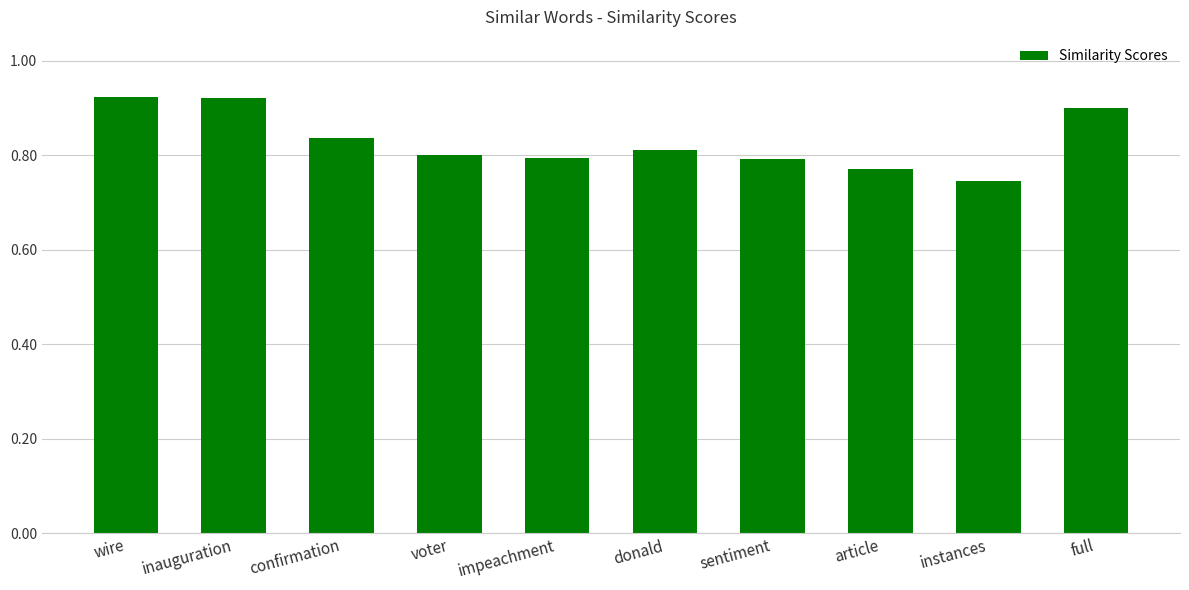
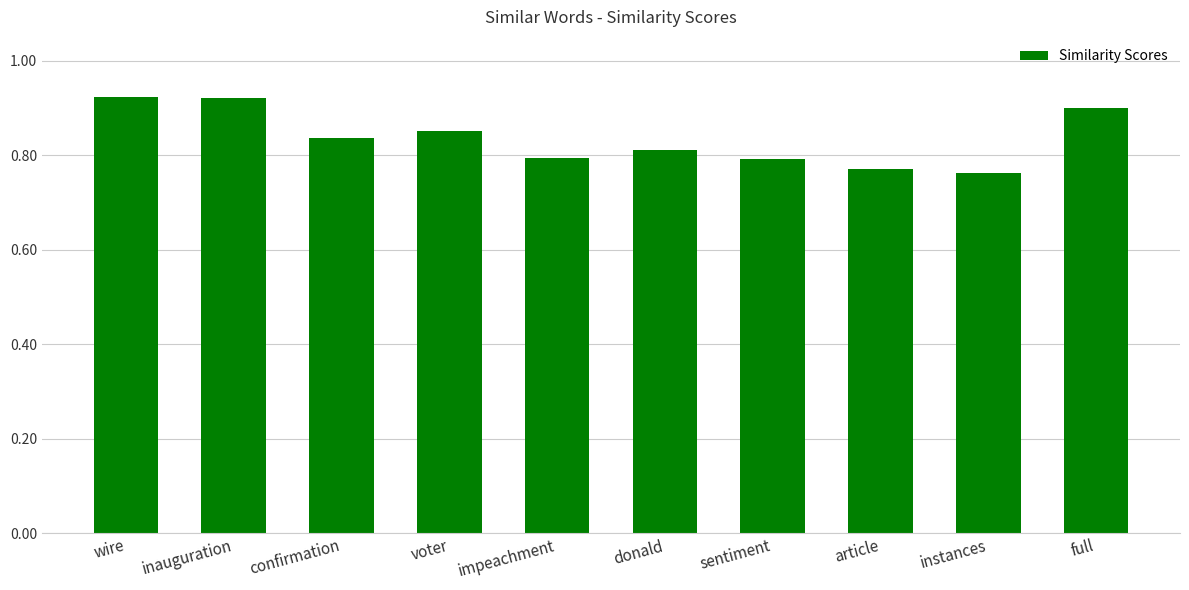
  {
    "wire": 0.92,
    "inauguration": 0.92,
    "confirmation": 0.84,
-   "voter": 0.80,
+   "voter": 0.85,
    "impeachment": 0.79,
    "donald": 0.81,
    "sentiment": 0.79,
    "article": 0.77,
-   "instances": 0.74,
+   "instances": 0.76,
    "full": 0.90
  }
